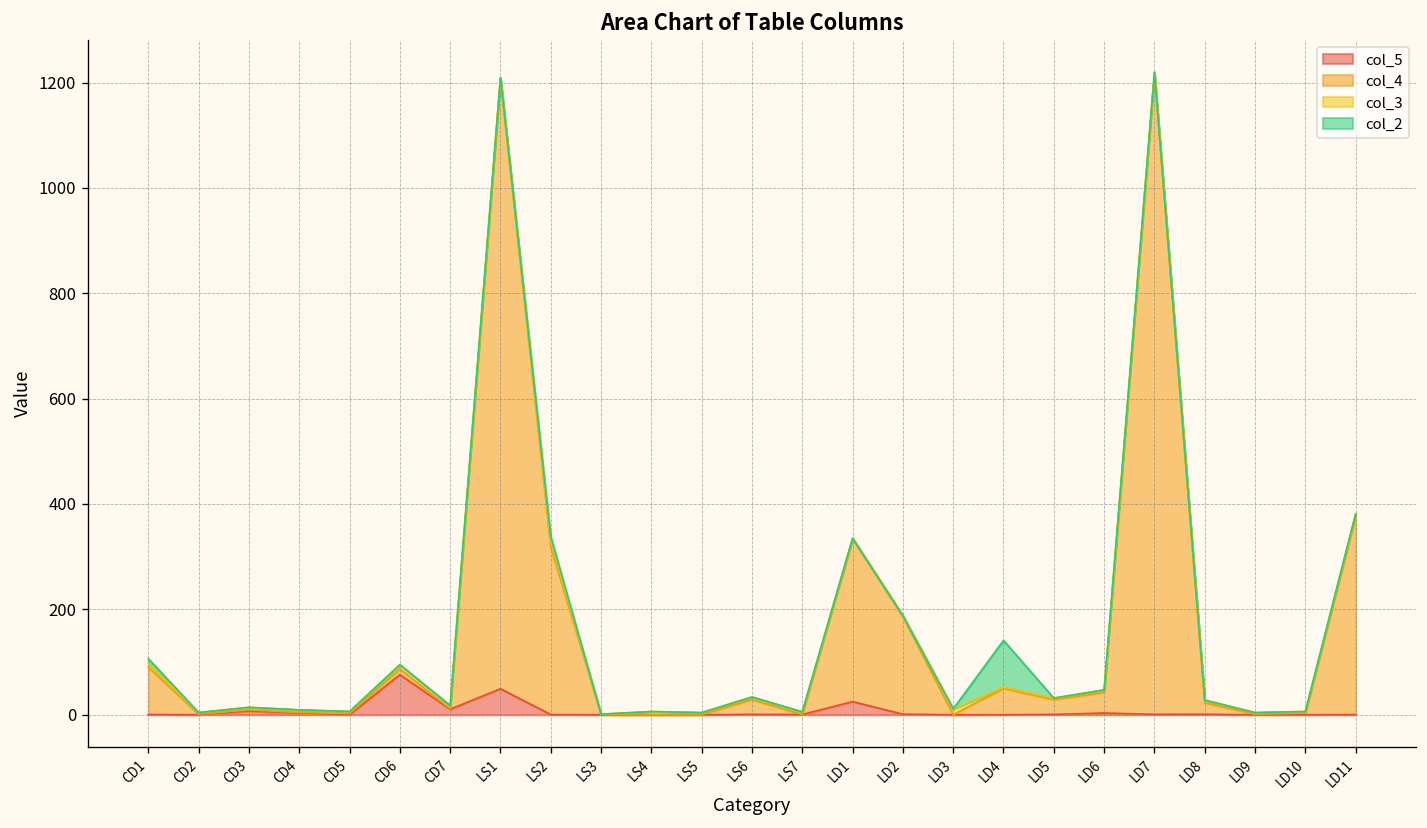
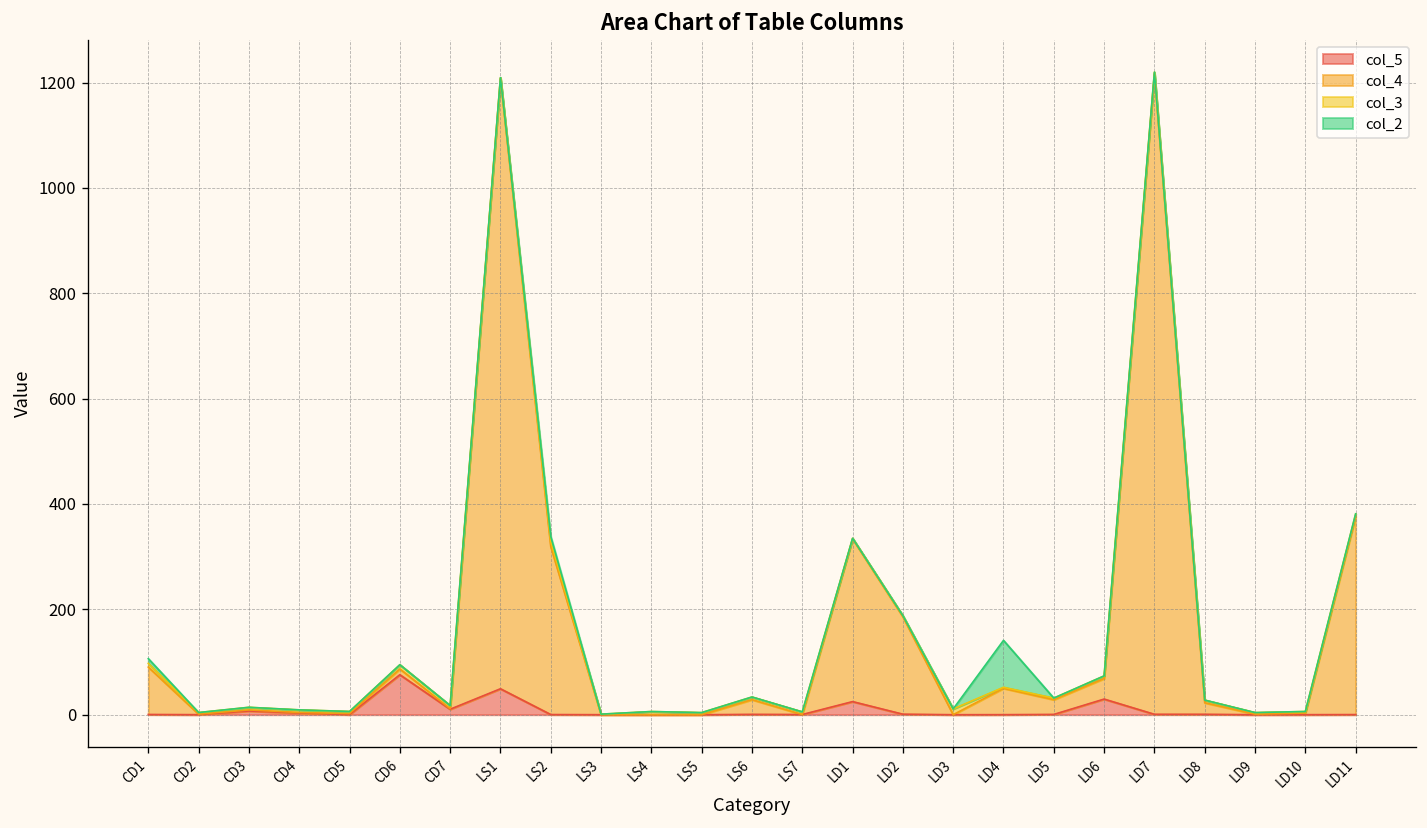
  {
    "col_5": {
      "CD1": 0,
      "CD6": 80,
      "LS1": 50,
      "LS2": 0,
      "LS6": 0,
      "LD1": 20,
      "LD2": 0,
      "LD4": 0,
      "LD5": 0,
-     "LD6": 0,
+     "LD6": 30,
      "LD7": 0,
      "LD8": 0,
      "LD11": 0
    },
    "col_2": {
      "CD1": 10,
      "LS2": 10,
      "LD4": 90
    }
  }
